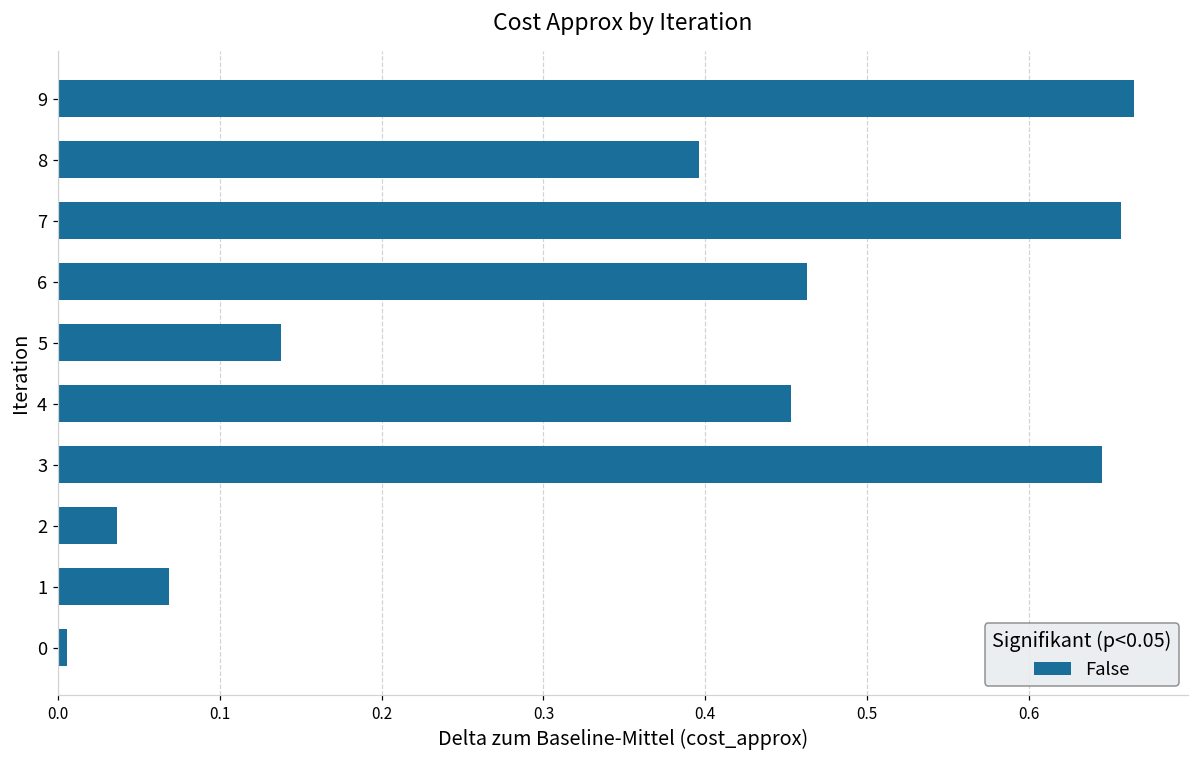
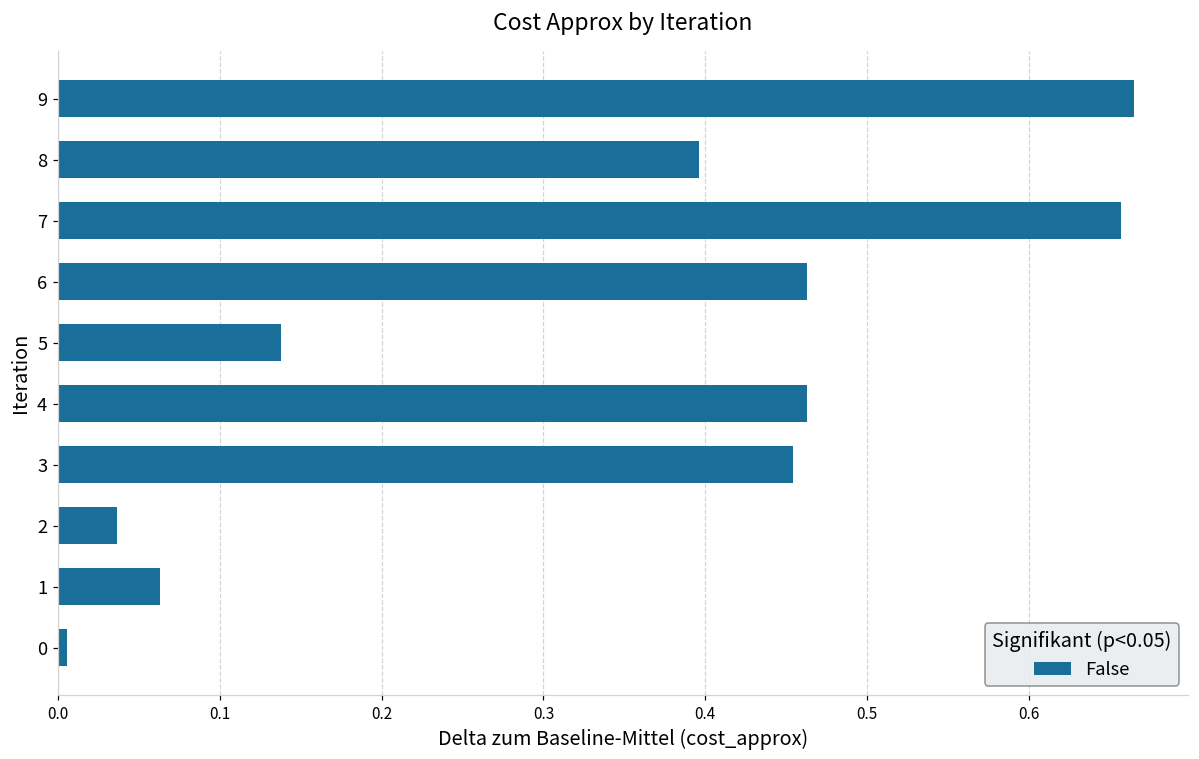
  {
    "9": 0.665,
    "8": 0.396,
    "7": 0.657,
    "6": 0.463,
    "5": 0.138,
-   "4": 0.453,
-   "3": 0.645,
+   "4": 0.463,
+   "3": 0.454,
    "2": 0.037,
-   "1": 0.069,
+   "1": 0.063,
    "0": 0.006
  }
